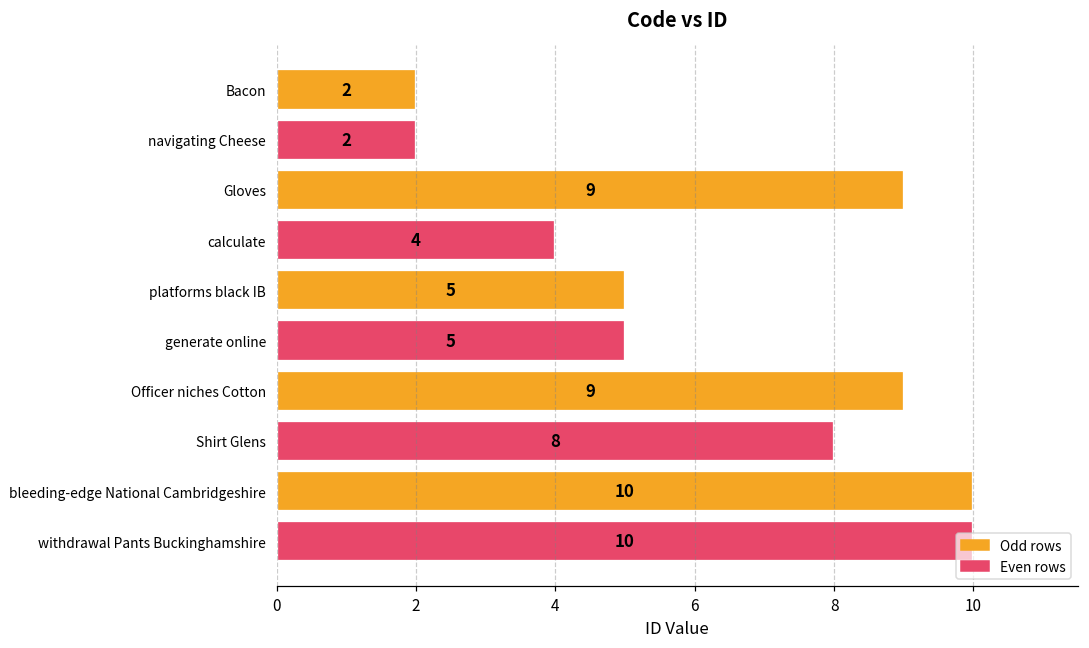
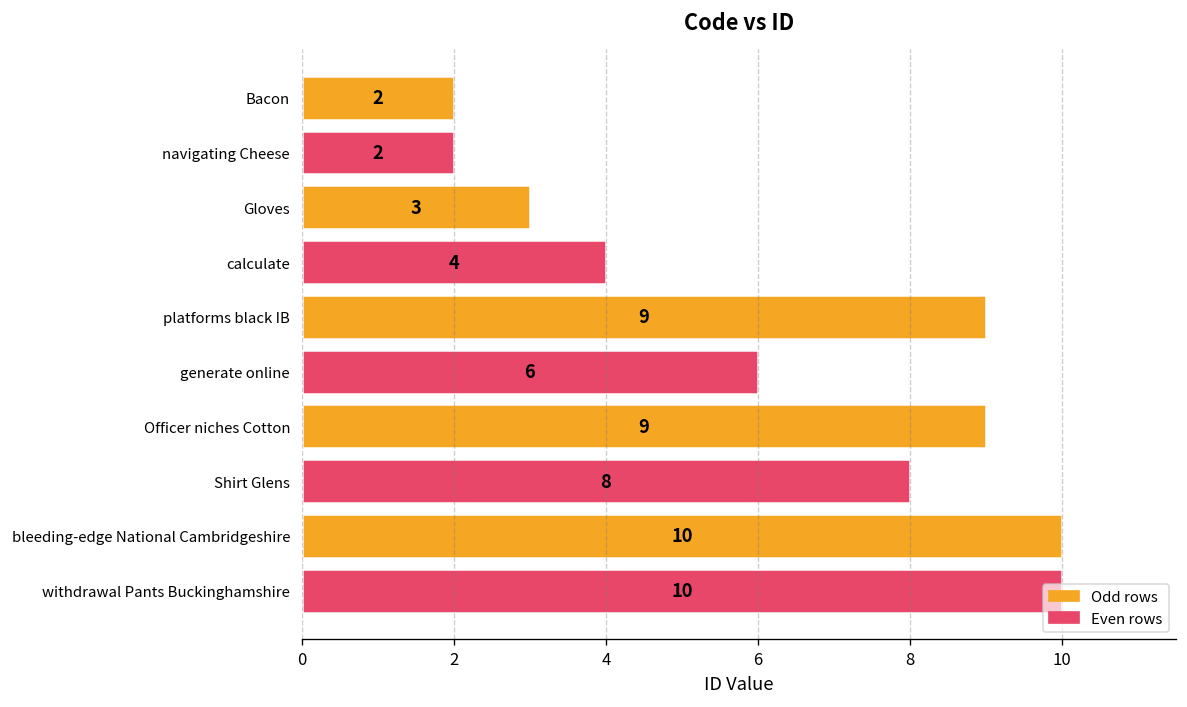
  {
    "Bacon": 2,
    "navigating Cheese": 2,
-   "Gloves": 9,
+   "Gloves": 3,
    "calculate": 4,
-   "platforms black IB": 5,
-   "generate online": 5,
+   "platforms black IB": 9,
+   "generate online": 6,
    "Officer niches Cotton": 9,
    "Shirt Glens": 8,
    "bleeding-edge National Cambridgeshire": 10
  }
